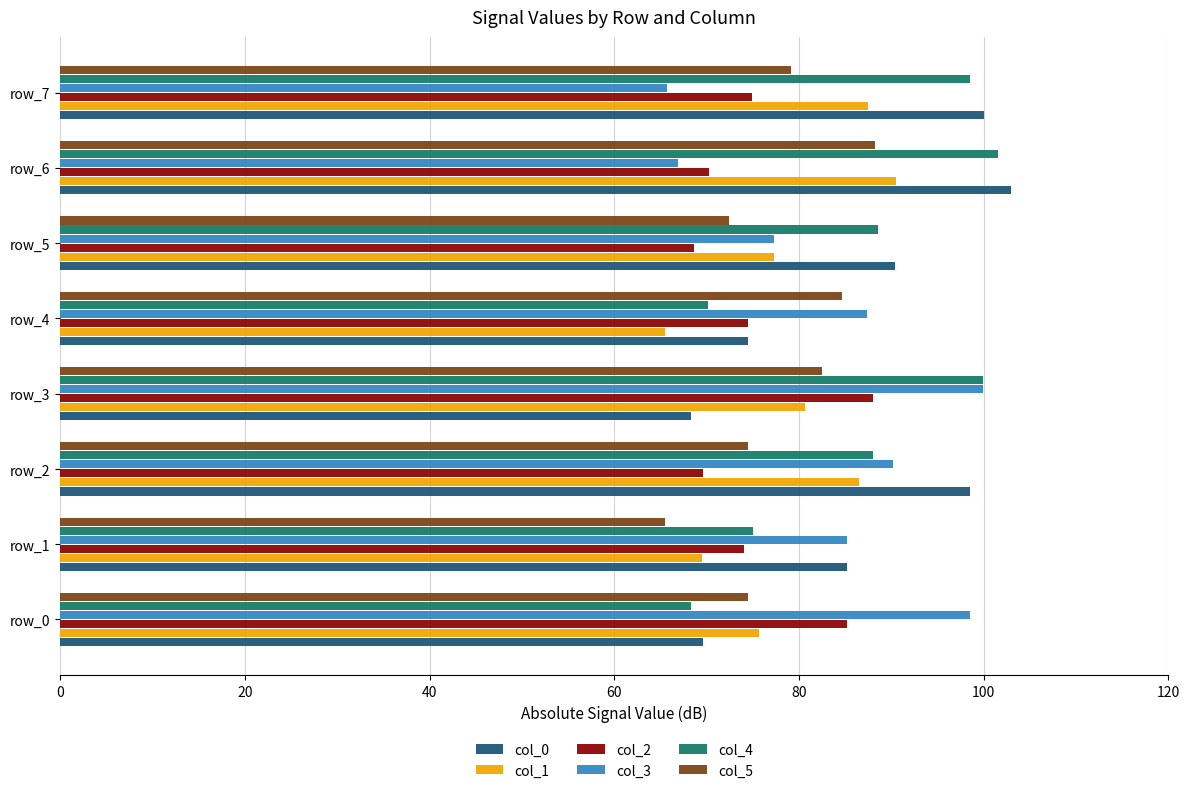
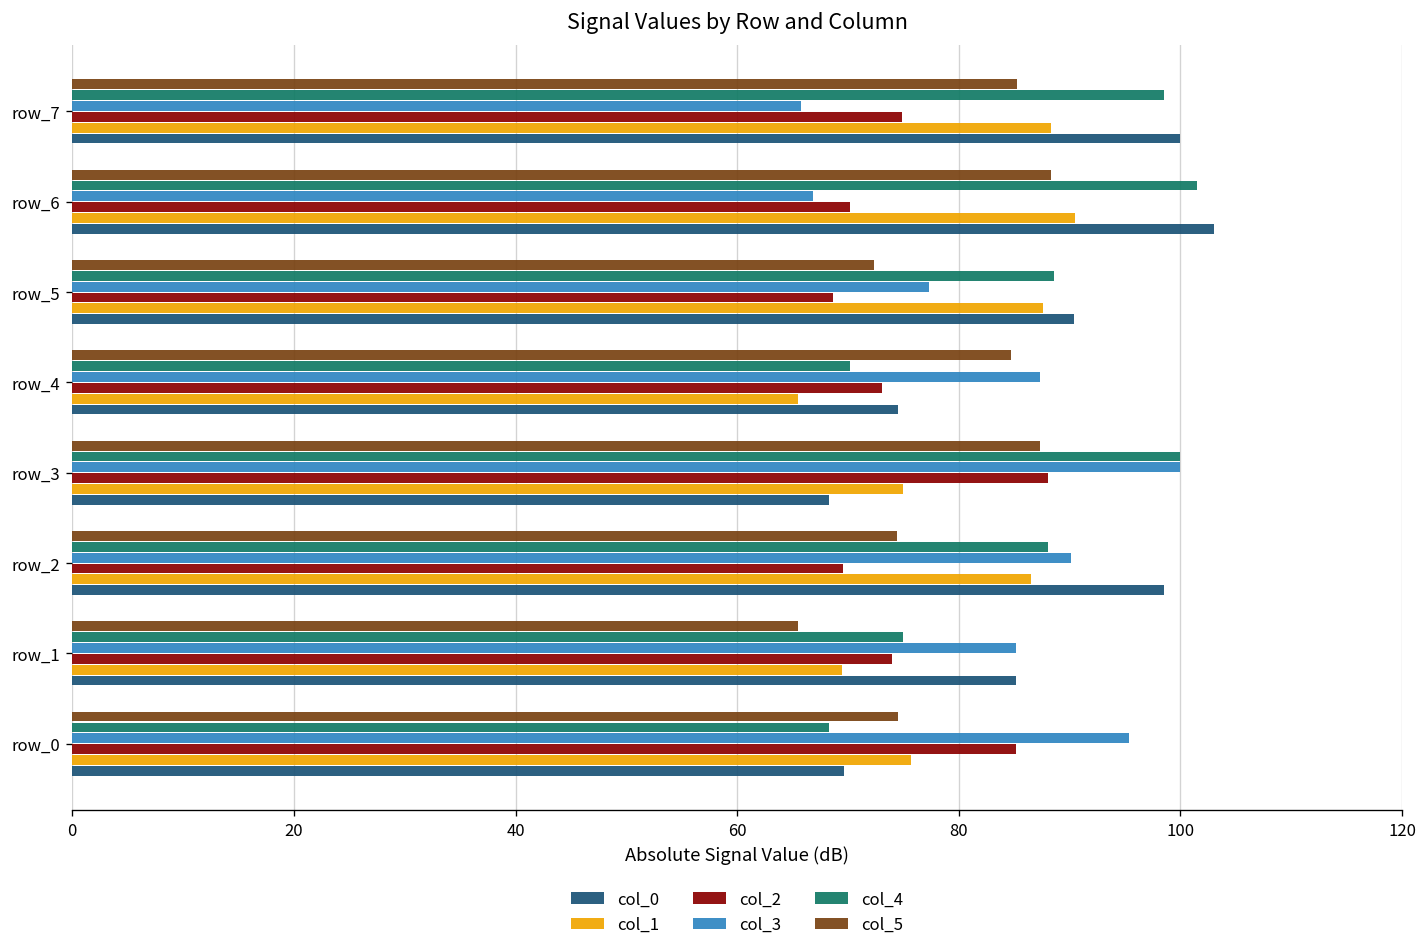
  {
    "col_1": {
-     "row_7": 87,
+     "row_7": 88,
      "row_6": 90,
-     "row_5": 77,
+     "row_5": 88,
      "row_4": 65,
-     "row_3": 81,
+     "row_3": 75,
      "row_2": 87,
      "row_1": 70,
      "row_0": 76
    },
    "col_2": {
      "row_7": 75,
      "row_6": 70,
      "row_5": 69,
-     "row_4": 74,
+     "row_4": 73,
      "row_3": 88,
      "row_2": 70,
      "row_1": 74,
      "row_0": 85
    },
    "col_3": {
      "row_7": 66,
      "row_6": 67,
      "row_5": 77,
      "row_4": 87,
      "row_3": 100,
      "row_2": 90,
      "row_1": 85,
-     "row_0": 99
+     "row_0": 95
    },
    "col_5": {
-     "row_7": 79,
+     "row_7": 85,
      "row_6": 88,
      "row_5": 72,
      "row_4": 85,
-     "row_3": 83,
+     "row_3": 87,
      "row_2": 74,
      "row_1": 65,
      "row_0": 75
    }
  }
